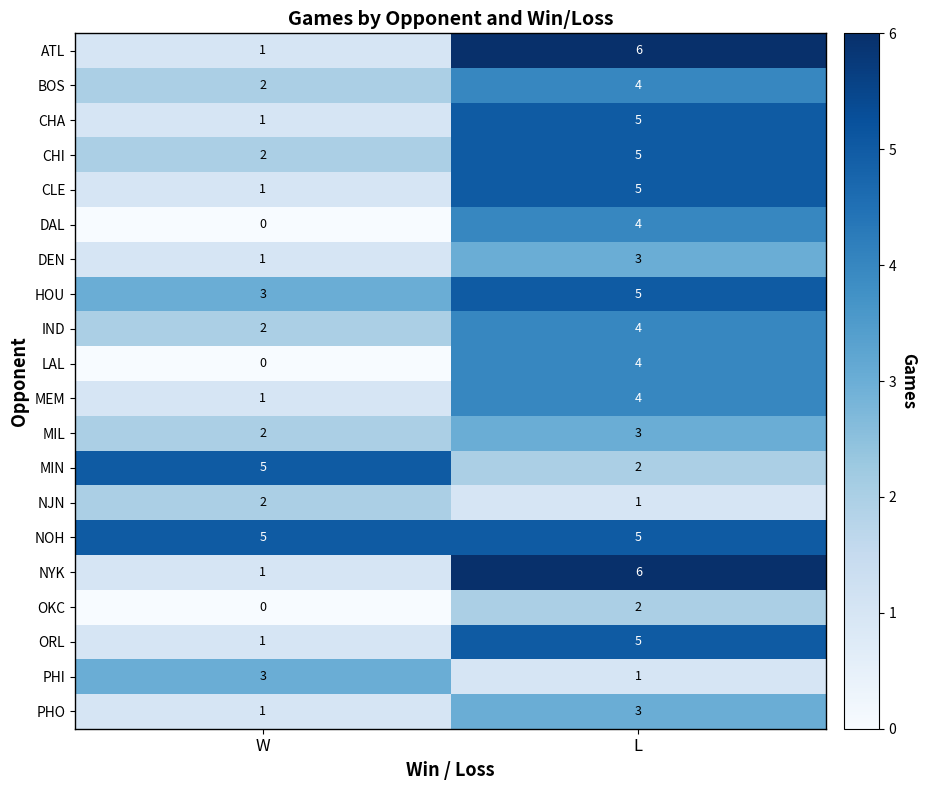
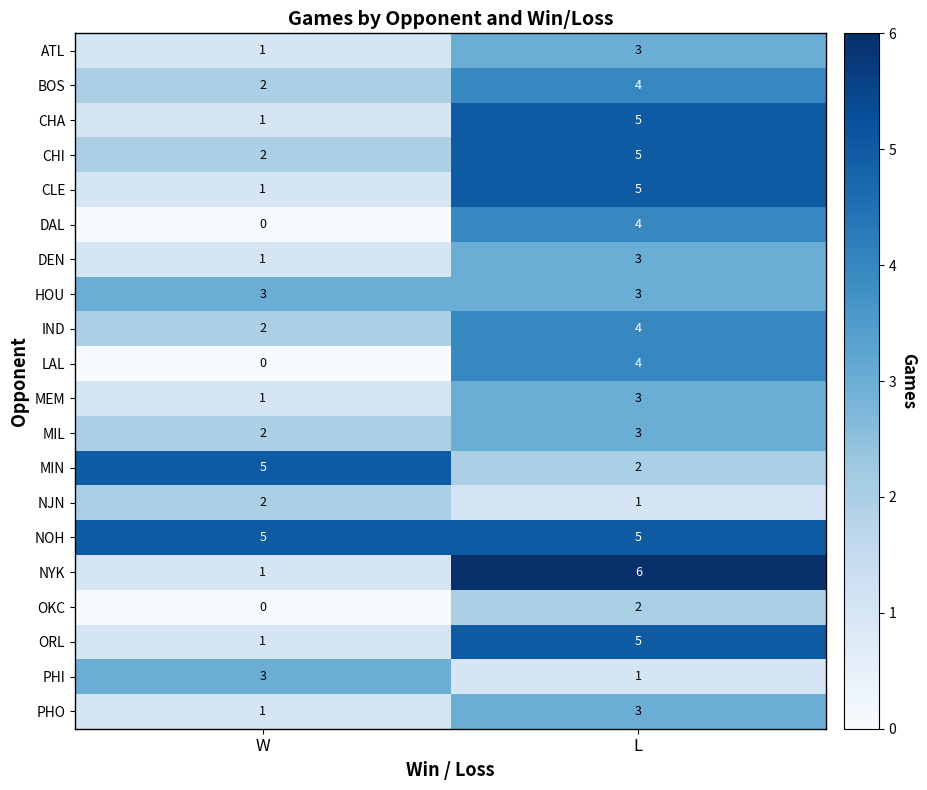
  {
    "ATL": {
      "W": 1,
-     "L": 6
+     "L": 3
    },
    "BOS": {
      "W": 2,
      "L": 4
    },
    "CHA": {
      "W": 1,
      "L": 5
    },
    "CHI": {
      "W": 2,
      "L": 5
    },
    "CLE": {
      "W": 1,
      "L": 5
    },
    "DAL": {
      "W": 0,
      "L": 4
    },
    "DEN": {
      "W": 1,
      "L": 3
    },
    "HOU": {
      "W": 3,
-     "L": 5
+     "L": 3
    },
    "IND": {
      "W": 2,
      "L": 4
    },
    "LAL": {
      "W": 0,
      "L": 4
    },
    "MEM": {
      "W": 1,
-     "L": 4
+     "L": 3
    },
    "MIL": {
      "W": 2,
      "L": 3
    },
    "MIN": {
      "W": 5,
      "L": 2
    },
    "NJN": {
      "W": 2,
      "L": 1
    },
    "NOH": {
      "W": 5,
      "L": 5
    },
    "NYK": {
      "W": 1,
      "L": 6
    },
    "OKC": {
      "W": 0,
      "L": 2
    },
    "ORL": {
      "W": 1,
      "L": 5
    },
    "PHI": {
      "W": 3,
      "L": 1
    },
    "PHO": {
      "W": 1,
      "L": 3
    }
  }
